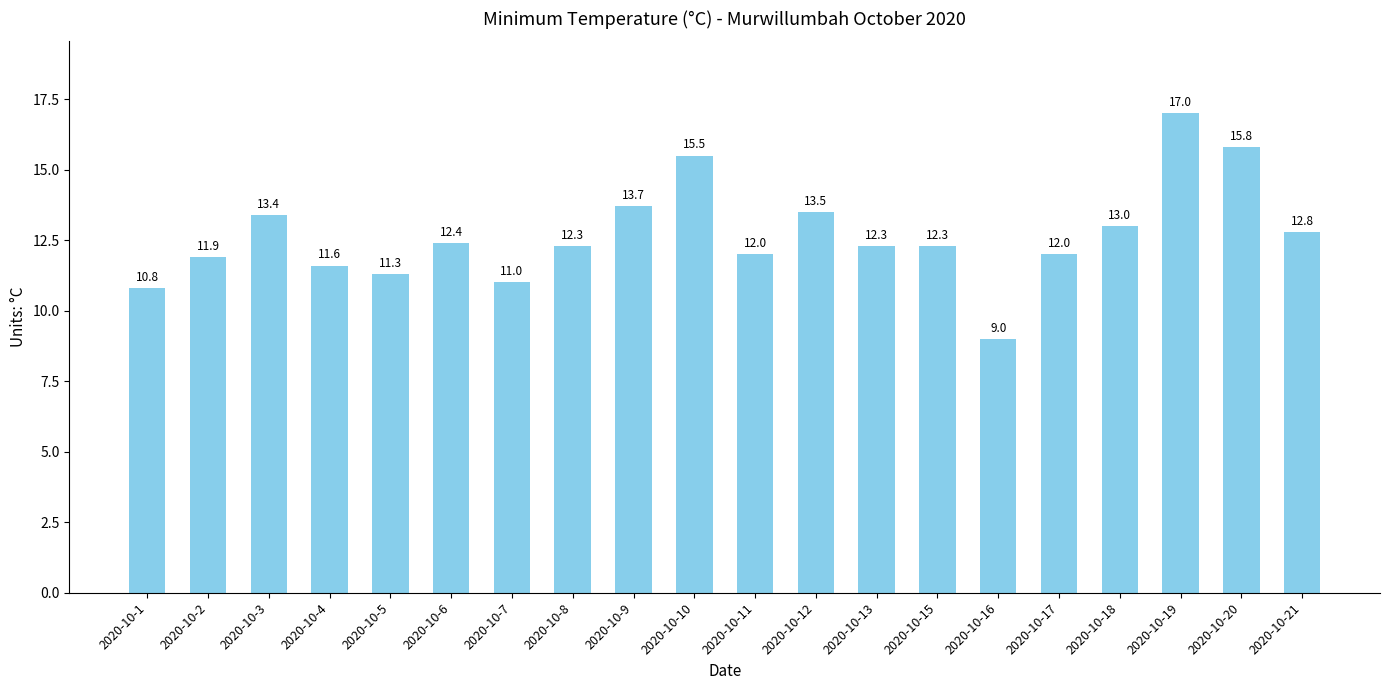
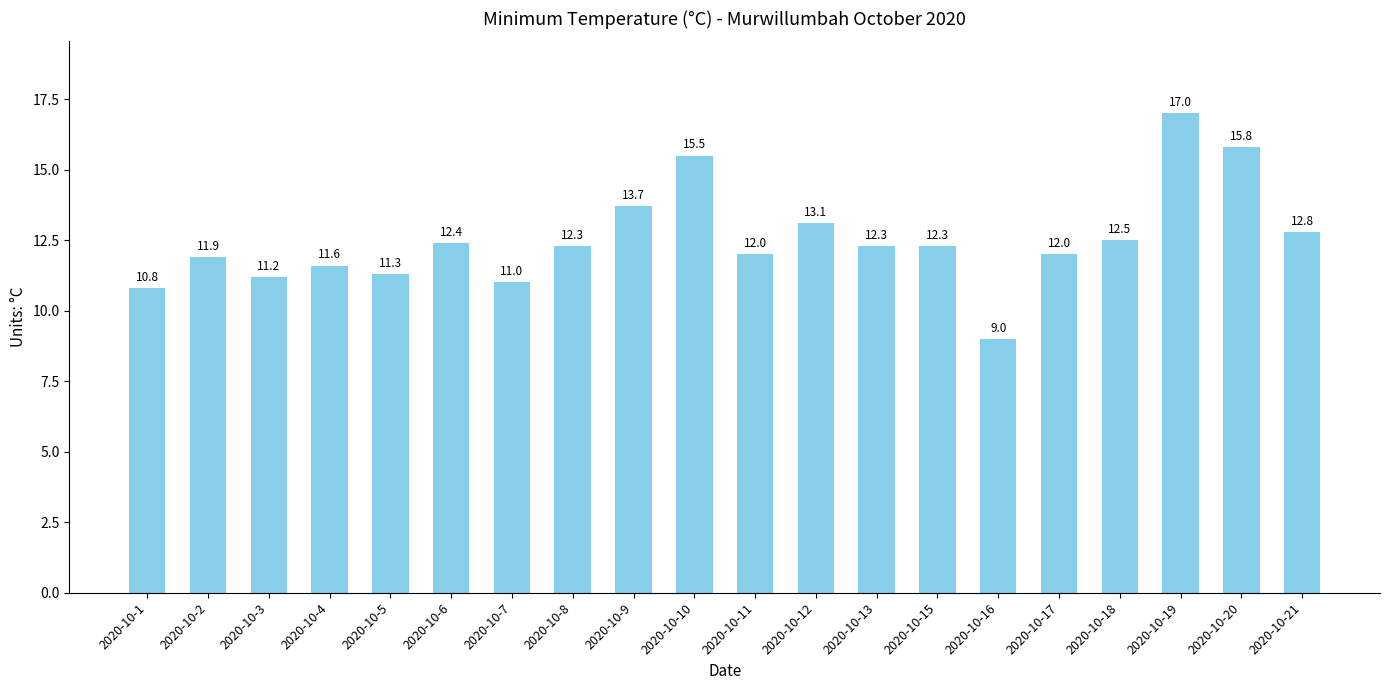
  {
    "2020-10-1": 10.8,
    "2020-10-2": 11.9,
-   "2020-10-3": 13.4,
+   "2020-10-3": 11.2,
    "2020-10-4": 11.6,
    "2020-10-5": 11.3,
    "2020-10-6": 12.4,
    "2020-10-7": 11.0,
    "2020-10-8": 12.3,
    "2020-10-9": 13.7,
    "2020-10-10": 15.5,
    "2020-10-11": 12.0,
-   "2020-10-12": 13.5,
+   "2020-10-12": 13.1,
    "2020-10-13": 12.3,
    "2020-10-15": 12.3,
    "2020-10-16": 9.0,
    "2020-10-17": 12.0,
-   "2020-10-18": 13.0,
+   "2020-10-18": 12.5,
    "2020-10-19": 17.0,
    "2020-10-20": 15.8,
    "2020-10-21": 12.8
  }
